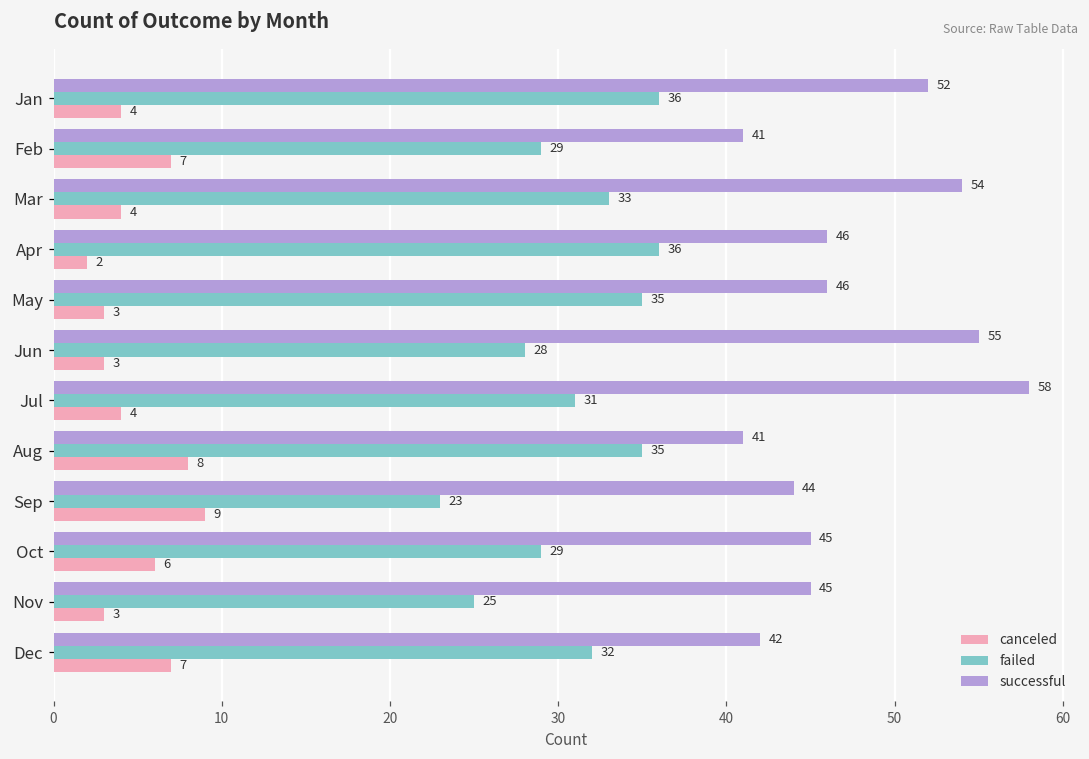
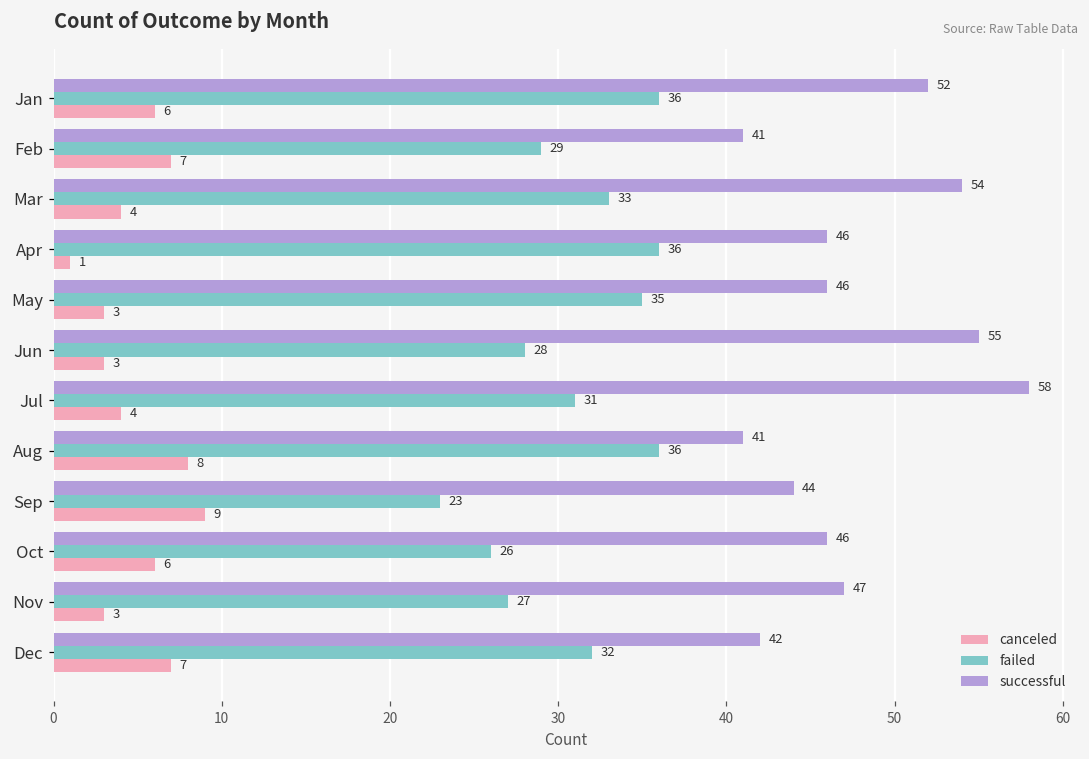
  {
    "canceled": {
-     "Jan": 4,
+     "Jan": 6,
      "Feb": 7,
      "Mar": 4,
-     "Apr": 2,
+     "Apr": 1,
      "May": 3,
      "Jun": 3,
      "Jul": 4,
      "Aug": 8,
      "Sep": 9,
      "Oct": 6,
      "Nov": 3,
      "Dec": 7
    },
    "failed": {
      "Jan": 36,
      "Feb": 29,
      "Mar": 33,
      "Apr": 36,
      "May": 35,
      "Jun": 28,
      "Jul": 31,
-     "Aug": 35,
+     "Aug": 36,
      "Sep": 23,
-     "Oct": 29,
-     "Nov": 25,
+     "Oct": 26,
+     "Nov": 27,
      "Dec": 32
    },
    "successful": {
      "Jan": 52,
      "Feb": 41,
      "Mar": 54,
      "Apr": 46,
      "May": 46,
      "Jun": 55,
      "Jul": 58,
      "Aug": 41,
      "Sep": 44,
-     "Oct": 45,
-     "Nov": 45,
+     "Oct": 46,
+     "Nov": 47,
      "Dec": 42
    }
  }
